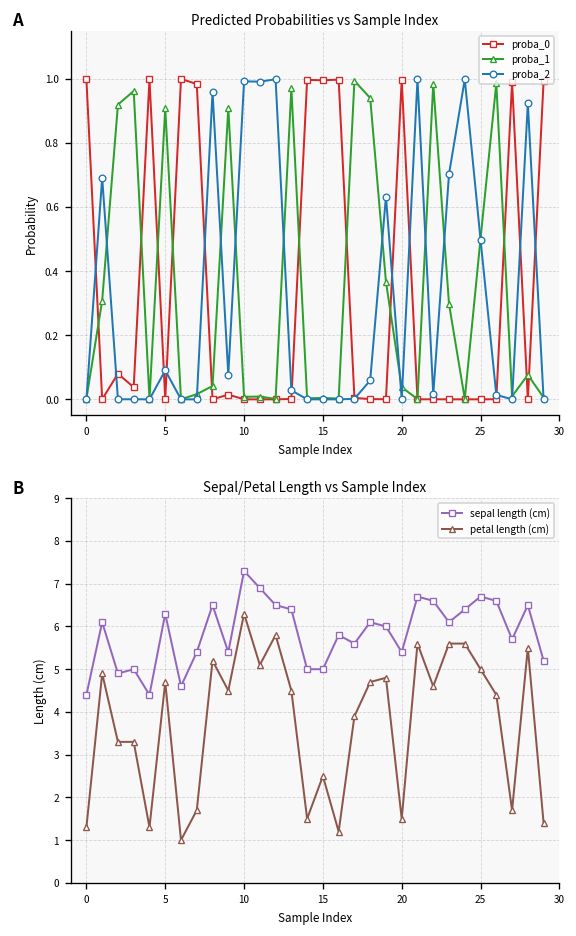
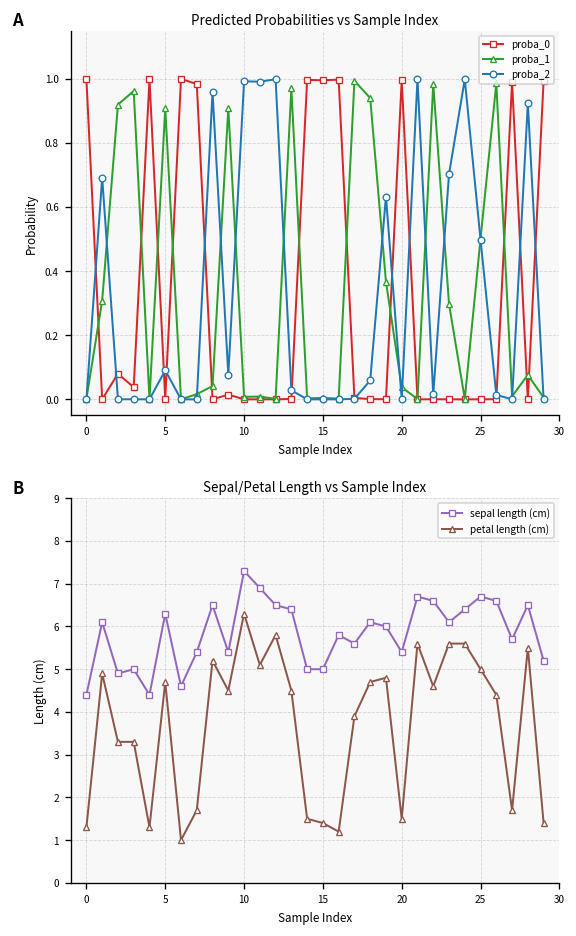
  {
    "Predicted Probabilities vs Sample Index": {
      "proba_0": {
        "0": 1.00,
        "5": 0.00,
        "15": 1.00,
        "20": 1.00,
        "25": 0.00
      },
      "proba_1": {
        "5": 0.91,
        "20": 0.04
      },
      "proba_2": {
        "5": 0.09,
        "10": 0.99,
        "20": 0.00
      }
    },
    "Sepal/Petal Length vs Sample Index": {
      "sepal length (cm)": {
        "0": 4.4,
        "5": 6.3,
        "10": 7.3,
        "15": 5.0,
        "20": 5.4,
        "25": 6.7
      },
      "petal length (cm)": {
        "0": 1.3,
        "5": 4.7,
        "10": 6.3,
-       "15": 2.5,
+       "15": 1.4,
        "20": 1.5,
        "25": 5.0
      }
    }
  }
